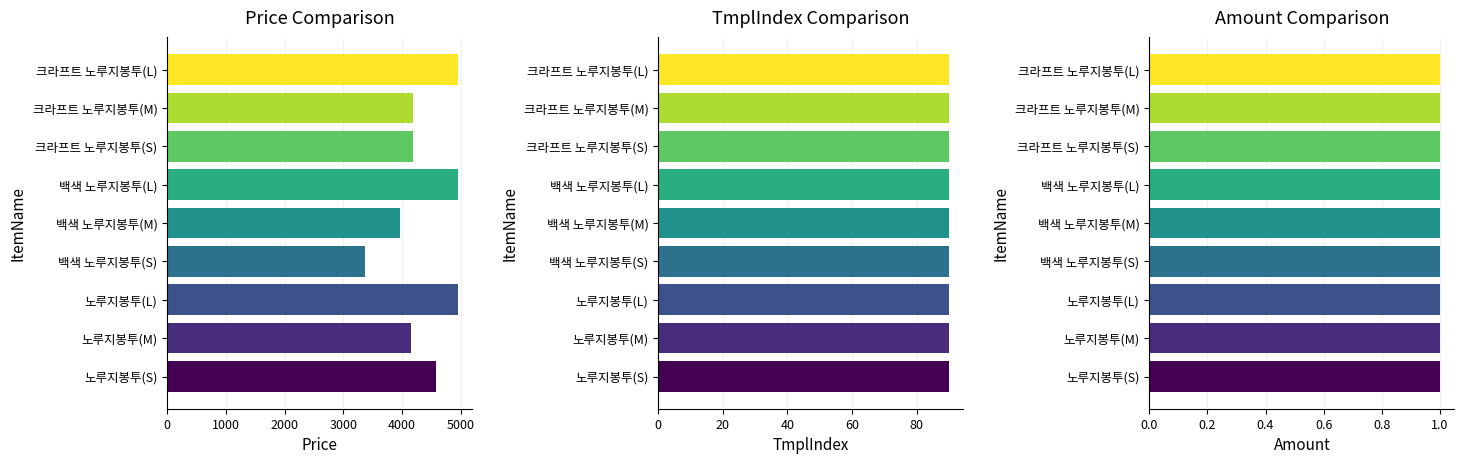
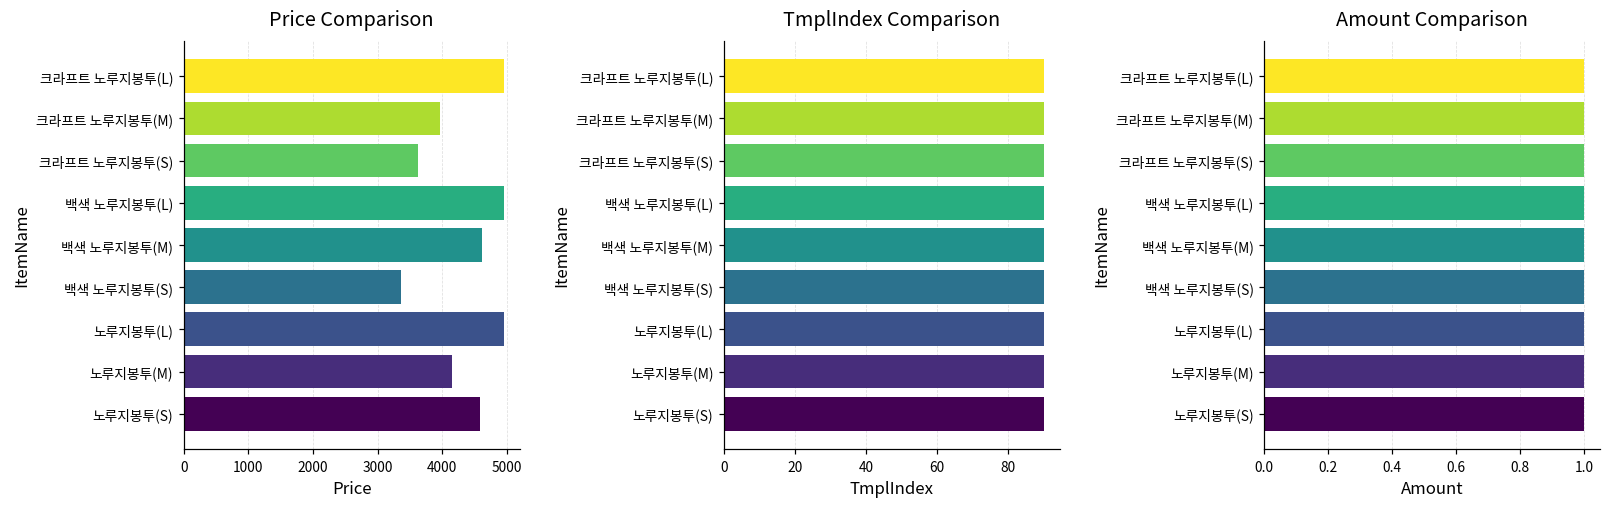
  {
    "Price Comparison": {
      "크라프트 노루지봉투(L)": 5000,
-     "크라프트 노루지봉투(M)": 4200,
-     "크라프트 노루지봉투(S)": 4200,
+     "크라프트 노루지봉투(M)": 4000,
+     "크라프트 노루지봉투(S)": 3600,
      "백색 노루지봉투(L)": 5000,
-     "백색 노루지봉투(M)": 4000,
+     "백색 노루지봉투(M)": 4600,
      "백색 노루지봉투(S)": 3400,
      "노루지봉투(L)": 5000,
      "노루지봉투(M)": 4100,
      "노루지봉투(S)": 4600
    },
    "TmplIndex Comparison": {
      "크라프트 노루지봉투(L)": 90,
      "크라프트 노루지봉투(M)": 90,
      "크라프트 노루지봉투(S)": 90,
      "백색 노루지봉투(L)": 90,
      "백색 노루지봉투(M)": 90,
      "백색 노루지봉투(S)": 90,
      "노루지봉투(L)": 90,
      "노루지봉투(M)": 90,
      "노루지봉투(S)": 90
    },
    "Amount Comparison": {
      "크라프트 노루지봉투(L)": 1.00,
      "크라프트 노루지봉투(M)": 1.00,
      "크라프트 노루지봉투(S)": 1.00,
      "백색 노루지봉투(L)": 1.00,
      "백색 노루지봉투(M)": 1.00,
      "백색 노루지봉투(S)": 1.00,
      "노루지봉투(L)": 1.00,
      "노루지봉투(M)": 1.00,
      "노루지봉투(S)": 1.00
    }
  }
